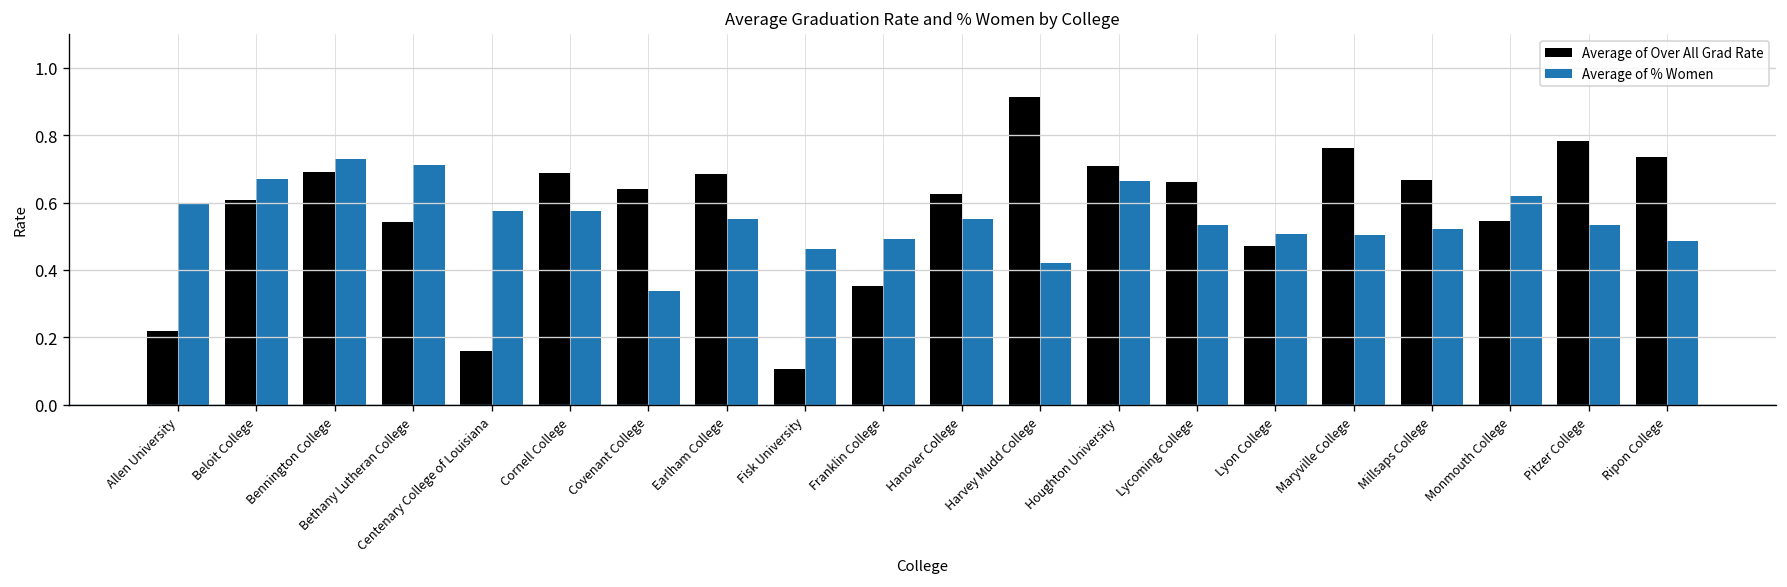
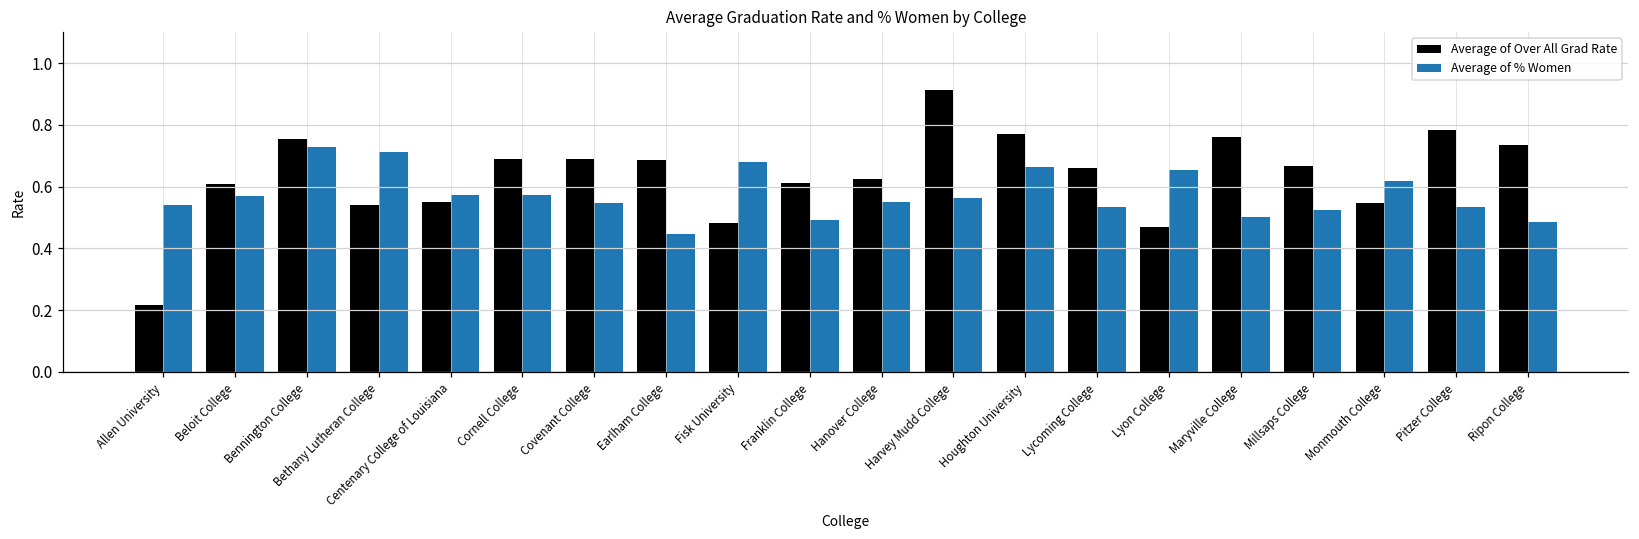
  {
    "Average of Over All Grad Rate": {
      "Allen University": 0.22,
      "Beloit College": 0.61,
-     "Bennington College": 0.69,
+     "Bennington College": 0.75,
      "Bethany Lutheran College": 0.54,
-     "Centenary College of Louisiana": 0.16,
+     "Centenary College of Louisiana": 0.55,
      "Cornell College": 0.69,
-     "Covenant College": 0.64,
+     "Covenant College": 0.69,
      "Earlham College": 0.69,
-     "Fisk University": 0.11,
-     "Franklin College": 0.35,
+     "Fisk University": 0.48,
+     "Franklin College": 0.61,
      "Hanover College": 0.63,
      "Harvey Mudd College": 0.91,
-     "Houghton University": 0.71,
+     "Houghton University": 0.77,
      "Lycoming College": 0.66,
      "Lyon College": 0.47,
      "Maryville College": 0.76,
      "Millsaps College": 0.67,
      "Monmouth College": 0.55,
      "Pitzer College": 0.78,
      "Ripon College": 0.73
    },
    "Average of % Women": {
-     "Allen University": 0.60,
-     "Beloit College": 0.67,
+     "Allen University": 0.54,
+     "Beloit College": 0.57,
      "Bennington College": 0.73,
      "Bethany Lutheran College": 0.71,
      "Centenary College of Louisiana": 0.57,
      "Cornell College": 0.57,
-     "Covenant College": 0.34,
-     "Earlham College": 0.55,
-     "Fisk University": 0.46,
+     "Covenant College": 0.55,
+     "Earlham College": 0.45,
+     "Fisk University": 0.68,
      "Franklin College": 0.49,
      "Hanover College": 0.55,
-     "Harvey Mudd College": 0.42,
+     "Harvey Mudd College": 0.56,
      "Houghton University": 0.66,
      "Lycoming College": 0.53,
-     "Lyon College": 0.51,
+     "Lyon College": 0.65,
      "Maryville College": 0.50,
      "Millsaps College": 0.52,
      "Monmouth College": 0.62,
      "Pitzer College": 0.53,
      "Ripon College": 0.49
    }
  }
